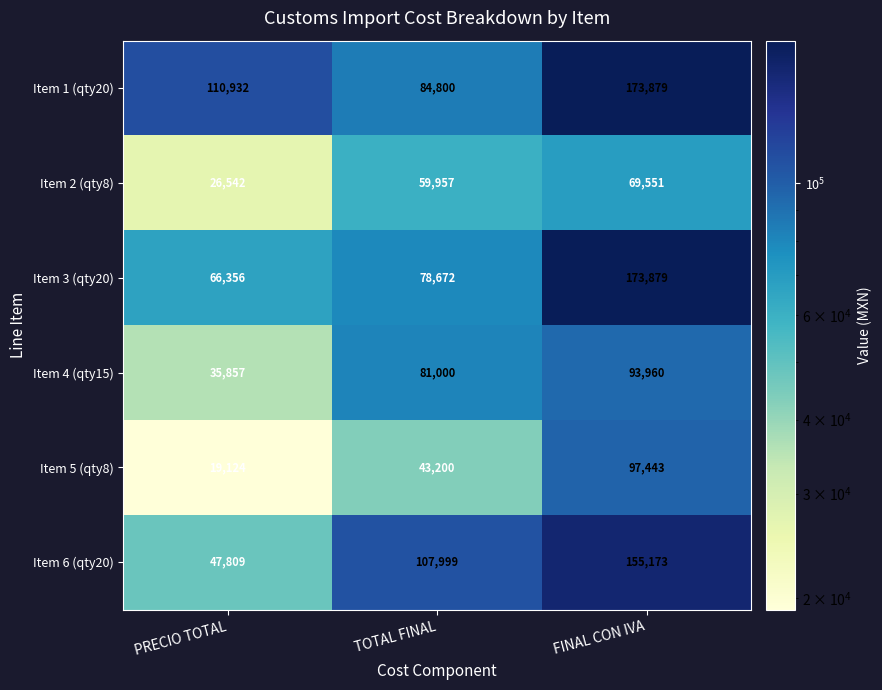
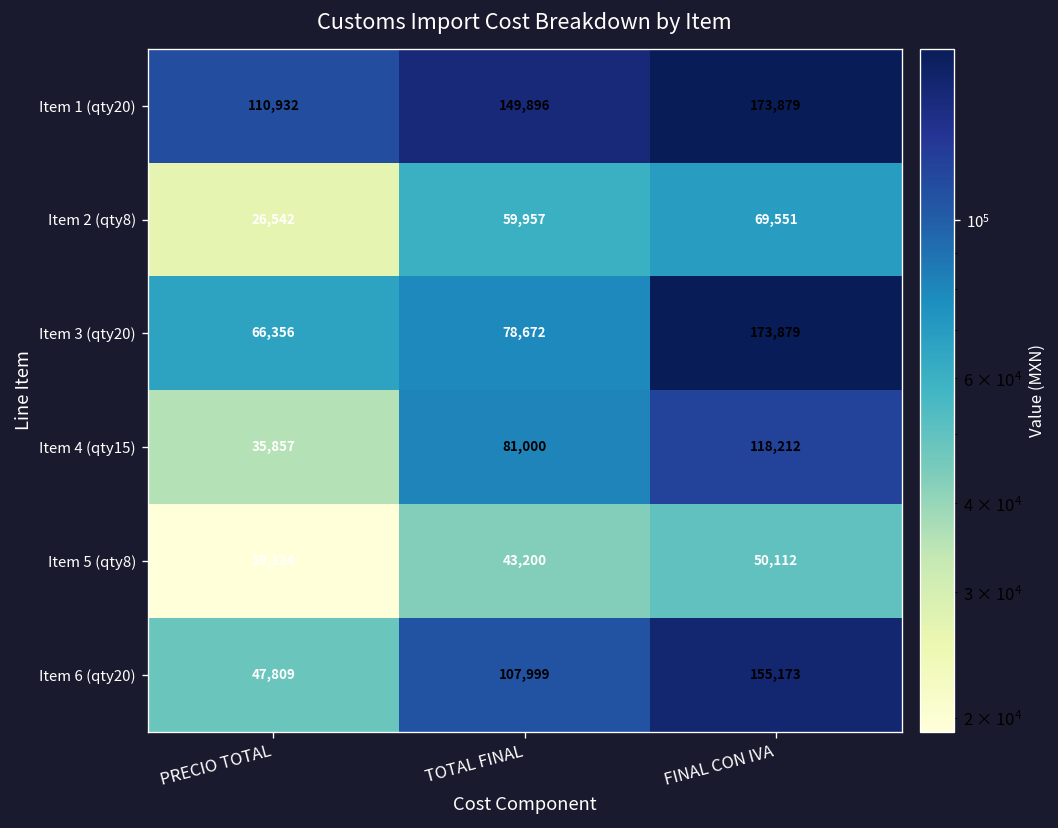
  {
    "Item 1 (qty20)": {
      "PRECIO TOTAL": "110,932",
-     "TOTAL FINAL": "84,800",
+     "TOTAL FINAL": "149,896",
      "FINAL CON IVA": "173,879"
    },
    "Item 2 (qty8)": {
      "PRECIO TOTAL": "26,542",
      "TOTAL FINAL": "59,957",
      "FINAL CON IVA": "69,551"
    },
    "Item 3 (qty20)": {
      "PRECIO TOTAL": "66,356",
      "TOTAL FINAL": "78,672",
      "FINAL CON IVA": "173,879"
    },
    "Item 4 (qty15)": {
      "PRECIO TOTAL": "35,857",
      "TOTAL FINAL": "81,000",
-     "FINAL CON IVA": "93,960"
+     "FINAL CON IVA": "118,212"
    },
    "Item 5 (qty8)": {
      "TOTAL FINAL": "43,200",
-     "FINAL CON IVA": "97,443"
+     "FINAL CON IVA": "50,112"
    },
    "Item 6 (qty20)": {
      "PRECIO TOTAL": "47,809",
      "TOTAL FINAL": "107,999",
      "FINAL CON IVA": "155,173"
    }
  }
